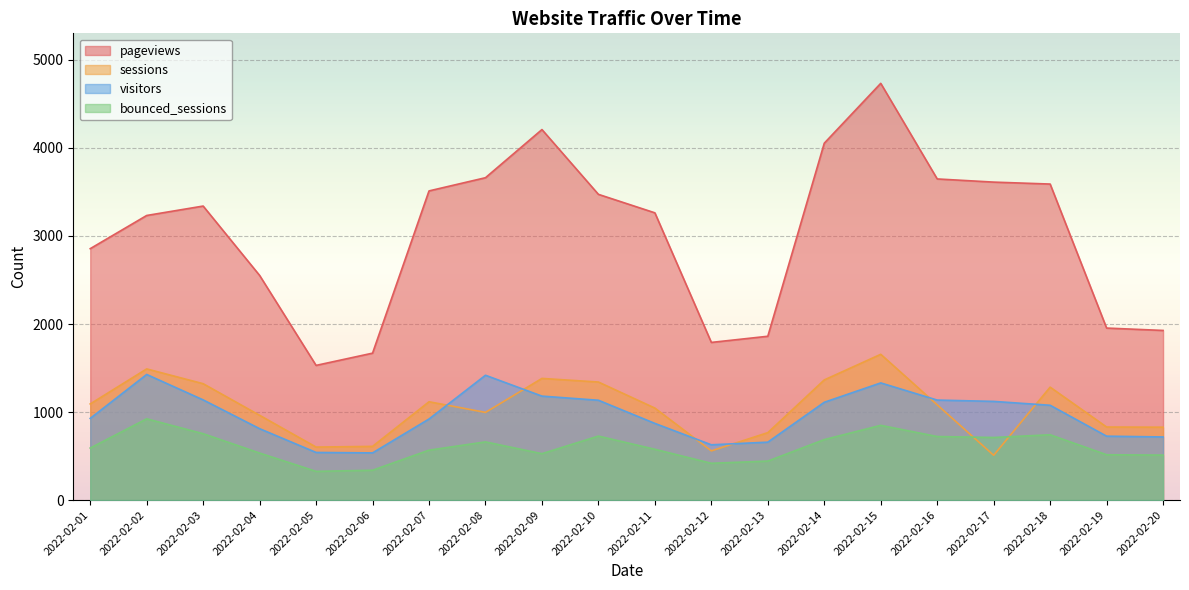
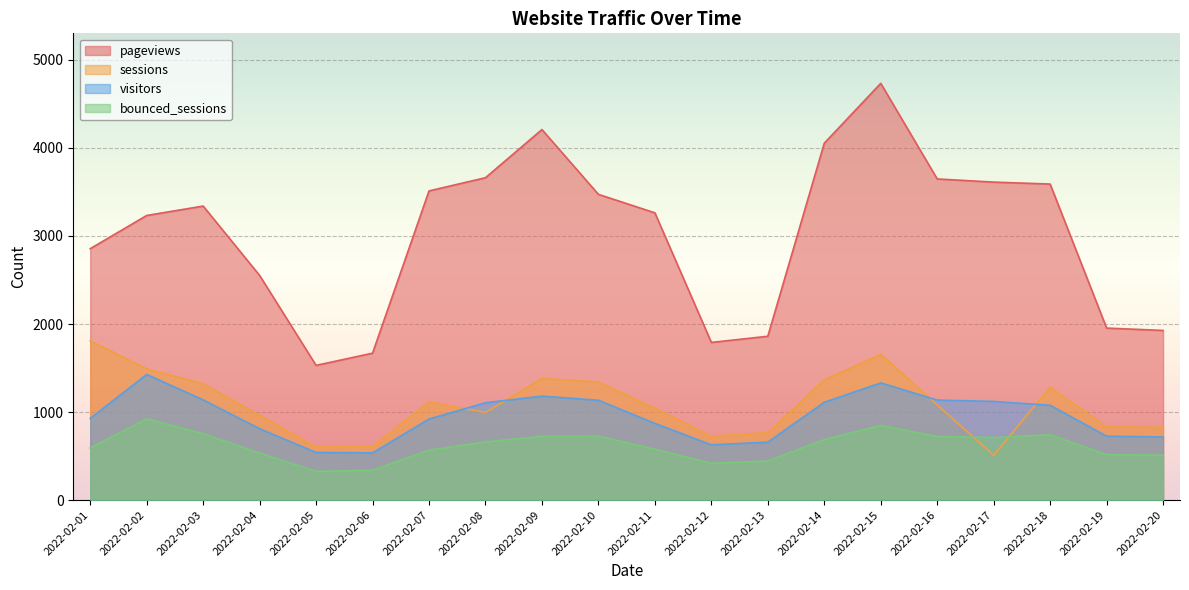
  {
    "pageviews": {
      "2022-02-01": 2900,
      "2022-02-02": 3200,
      "2022-02-03": 3300,
      "2022-02-04": 2600,
      "2022-02-05": 1500,
      "2022-02-06": 1700,
      "2022-02-07": 3500,
      "2022-02-08": 3700,
      "2022-02-09": 4200,
      "2022-02-10": 3500,
      "2022-02-11": 3300,
      "2022-02-12": 1800,
      "2022-02-13": 1900,
      "2022-02-14": 4100,
      "2022-02-15": 4700,
      "2022-02-16": 3600,
      "2022-02-17": 3600,
      "2022-02-18": 3600,
      "2022-02-19": 2000,
      "2022-02-20": 1900
    },
    "sessions": {
-     "2022-02-01": 1100,
+     "2022-02-01": 1800,
      "2022-02-02": 1500,
      "2022-02-03": 1300,
      "2022-02-04": 1000,
      "2022-02-05": 600,
      "2022-02-06": 600,
      "2022-02-07": 1100,
      "2022-02-08": 1000,
      "2022-02-09": 1400,
      "2022-02-10": 1300,
      "2022-02-11": 1000,
-     "2022-02-12": 600,
+     "2022-02-12": 700,
      "2022-02-13": 800,
      "2022-02-14": 1400,
      "2022-02-15": 1700,
      "2022-02-16": 1100,
      "2022-02-17": 500,
      "2022-02-18": 1300,
      "2022-02-19": 800,
      "2022-02-20": 800
    },
    "visitors": {
      "2022-02-01": 900,
      "2022-02-02": 1400,
      "2022-02-03": 1100,
      "2022-02-04": 800,
      "2022-02-05": 500,
      "2022-02-06": 500,
      "2022-02-07": 900,
-     "2022-02-08": 1400,
+     "2022-02-08": 1100,
      "2022-02-09": 1200,
      "2022-02-10": 1100,
      "2022-02-11": 900,
      "2022-02-12": 600,
      "2022-02-13": 700,
      "2022-02-14": 1100,
      "2022-02-15": 1300,
      "2022-02-16": 1100,
      "2022-02-17": 1100,
      "2022-02-18": 1100,
      "2022-02-19": 700,
      "2022-02-20": 700
    },
    "bounced_sessions": {
      "2022-02-01": 600,
      "2022-02-02": 900,
      "2022-02-03": 800,
      "2022-02-04": 500,
      "2022-02-05": 300,
      "2022-02-06": 300,
      "2022-02-07": 600,
      "2022-02-08": 700,
-     "2022-02-09": 500,
+     "2022-02-09": 700,
      "2022-02-10": 700,
      "2022-02-11": 600,
      "2022-02-12": 400,
      "2022-02-13": 400,
      "2022-02-14": 700,
      "2022-02-15": 800,
      "2022-02-16": 700,
      "2022-02-17": 700,
      "2022-02-18": 700,
      "2022-02-19": 500,
      "2022-02-20": 500
    }
  }
